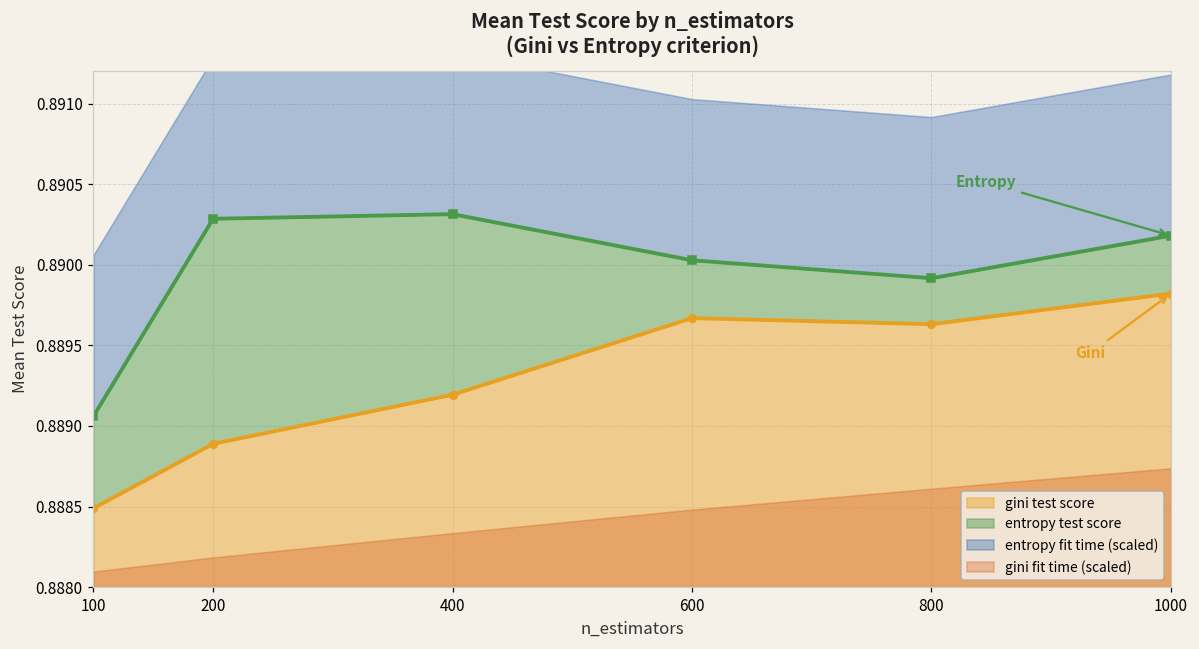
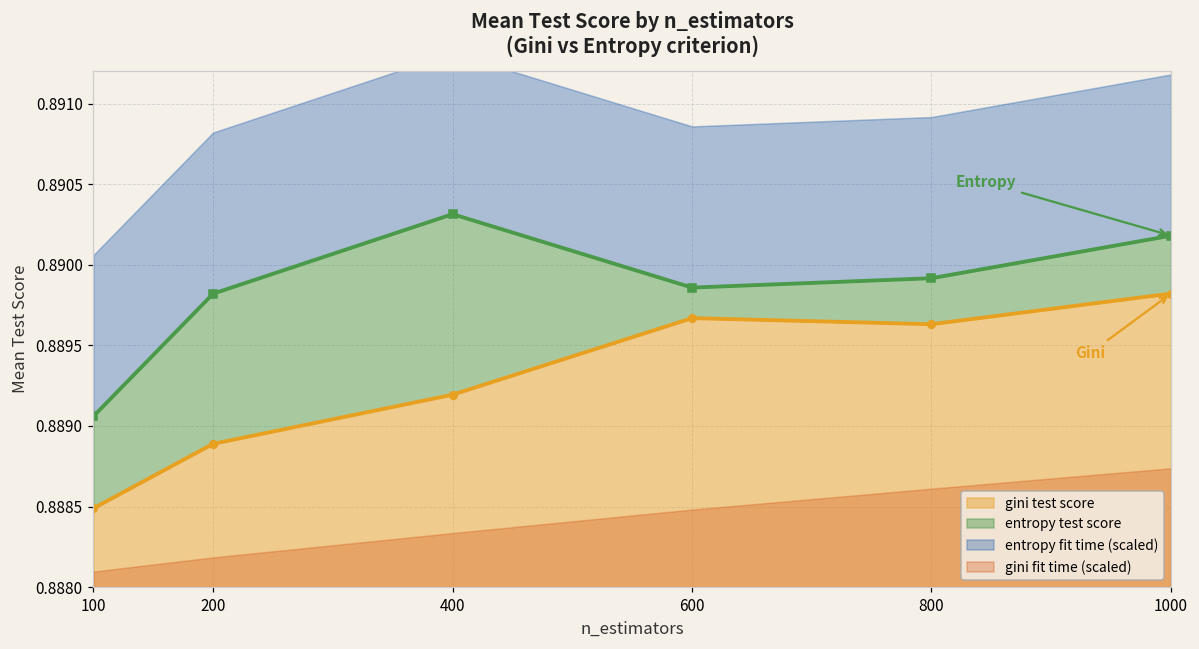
  {
    "entropy test score": {
      "100": 0.88906,
-     "200": 0.89029,
+     "200": 0.88982,
      "400": 0.89031,
-     "600": 0.89003,
+     "600": 0.88986,
      "800": 0.88992,
      "1000": 0.89018
    },
    "entropy fit time (scaled)": {
      "100": 0.00100,
      "600": 0.00100,
      "800": 0.00100,
      "1000": 0.00100
    }
  }
